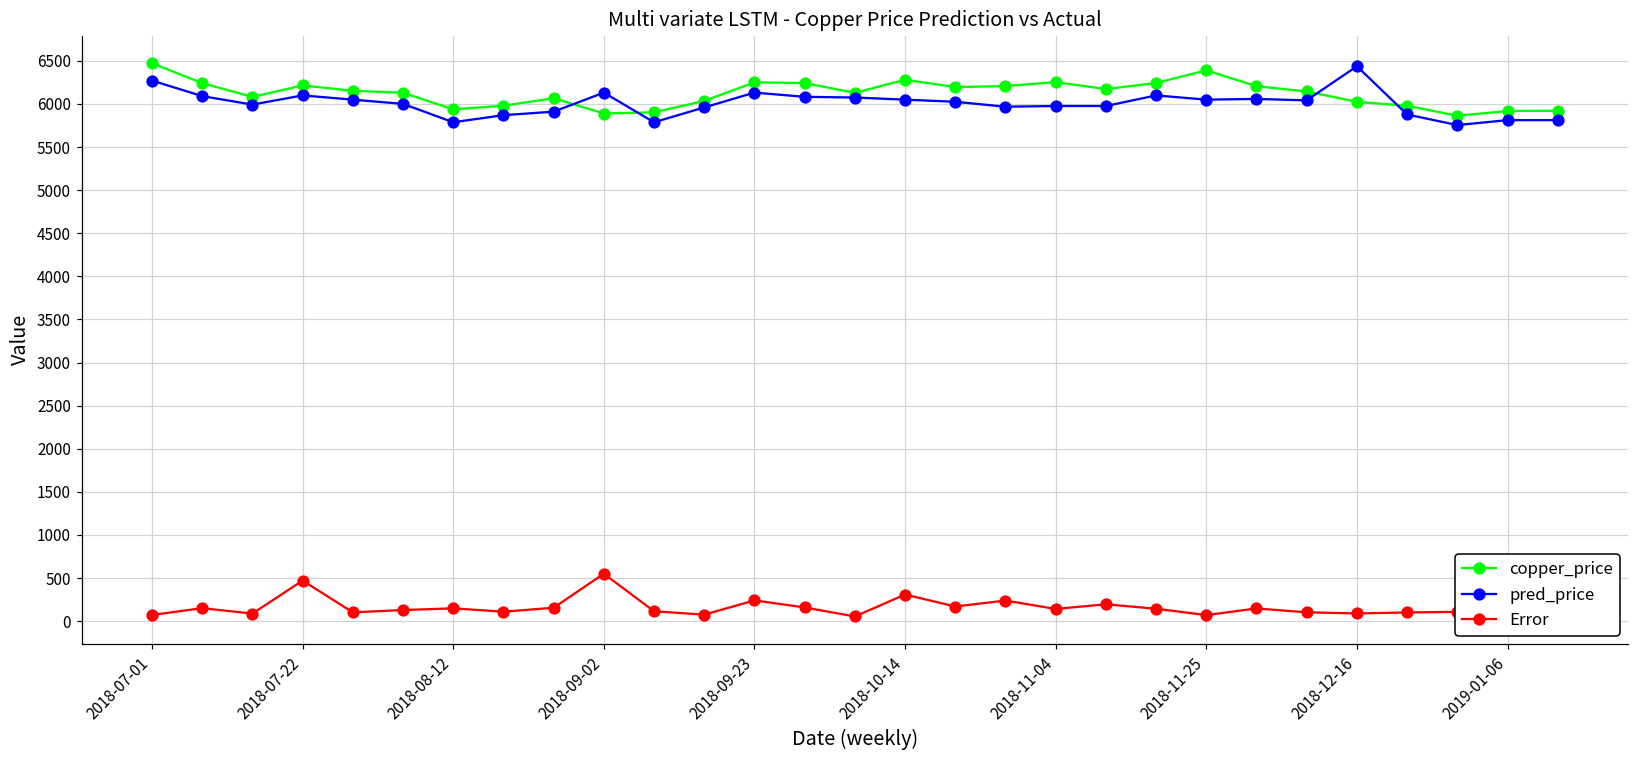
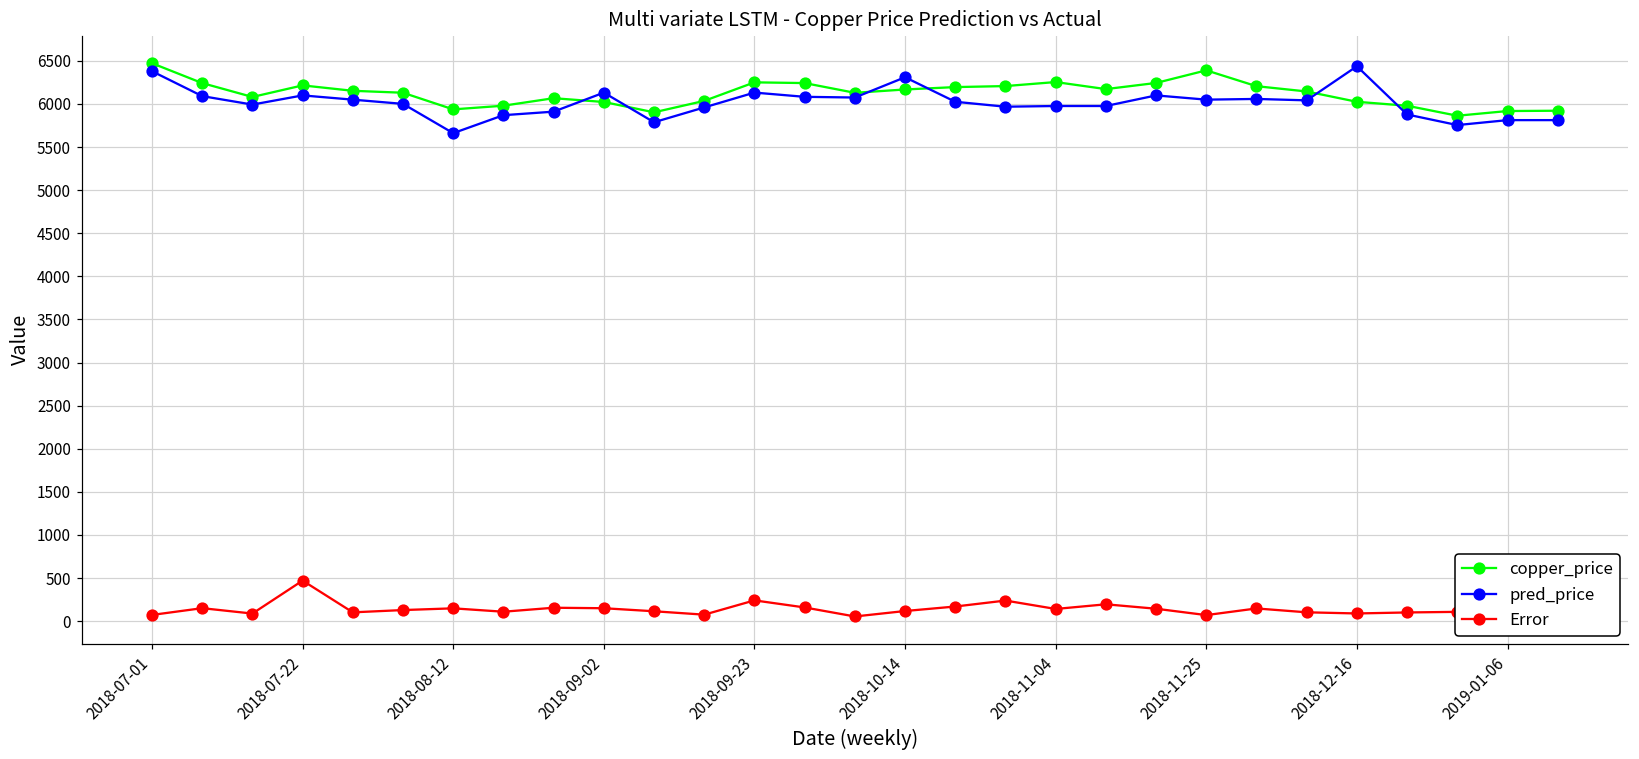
  {
    "copper_price": {
      "2018-07-01": 6500,
      "2018-07-22": 6200,
      "2018-08-12": 5900,
-     "2018-09-02": 5900,
+     "2018-09-02": 6000,
      "2018-09-23": 6300,
-     "2018-10-14": 6300,
+     "2018-10-14": 6200,
      "2018-11-04": 6300,
      "2018-11-25": 6400,
      "2018-12-16": 6000,
      "2019-01-06": 5900
    },
    "pred_price": {
-     "2018-07-01": 6300,
+     "2018-07-01": 6400,
      "2018-07-22": 6100,
-     "2018-08-12": 5800,
+     "2018-08-12": 5700,
      "2018-09-02": 6100,
      "2018-09-23": 6100,
-     "2018-10-14": 6100,
+     "2018-10-14": 6300,
      "2018-11-04": 6000,
      "2018-11-25": 6100,
      "2018-12-16": 6400,
      "2019-01-06": 5800
    },
    "Error": {
      "2018-07-01": 100,
      "2018-07-22": 500,
      "2018-08-12": 100,
-     "2018-09-02": 600,
+     "2018-09-02": 200,
      "2018-09-23": 200,
-     "2018-10-14": 300,
+     "2018-10-14": 100,
      "2018-11-04": 100,
      "2018-11-25": 100,
      "2018-12-16": 100
    }
  }
